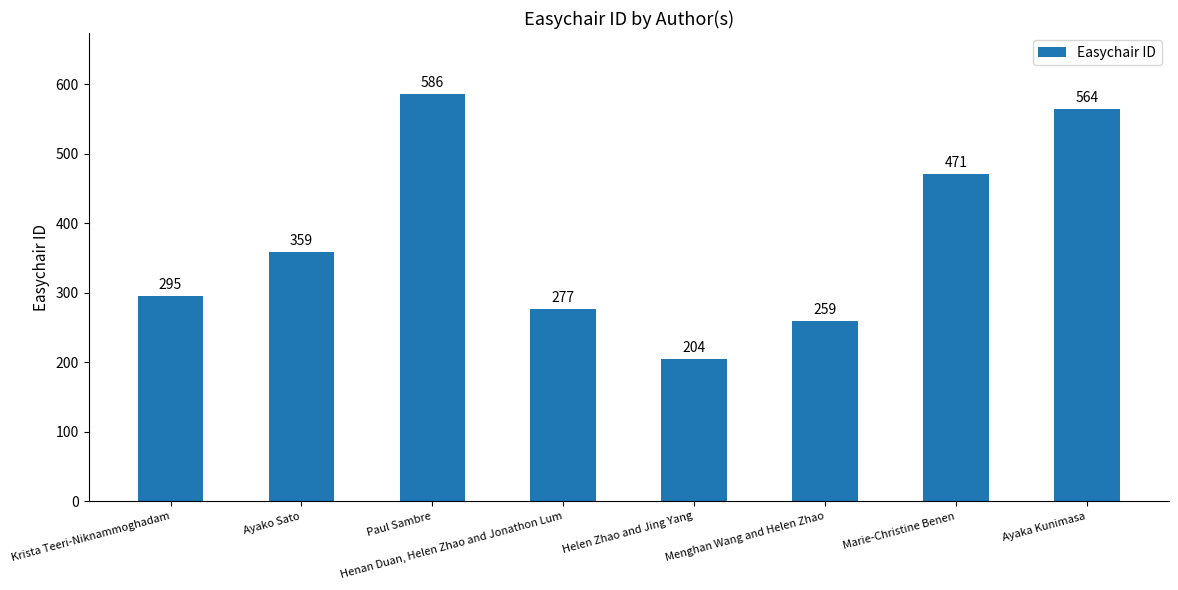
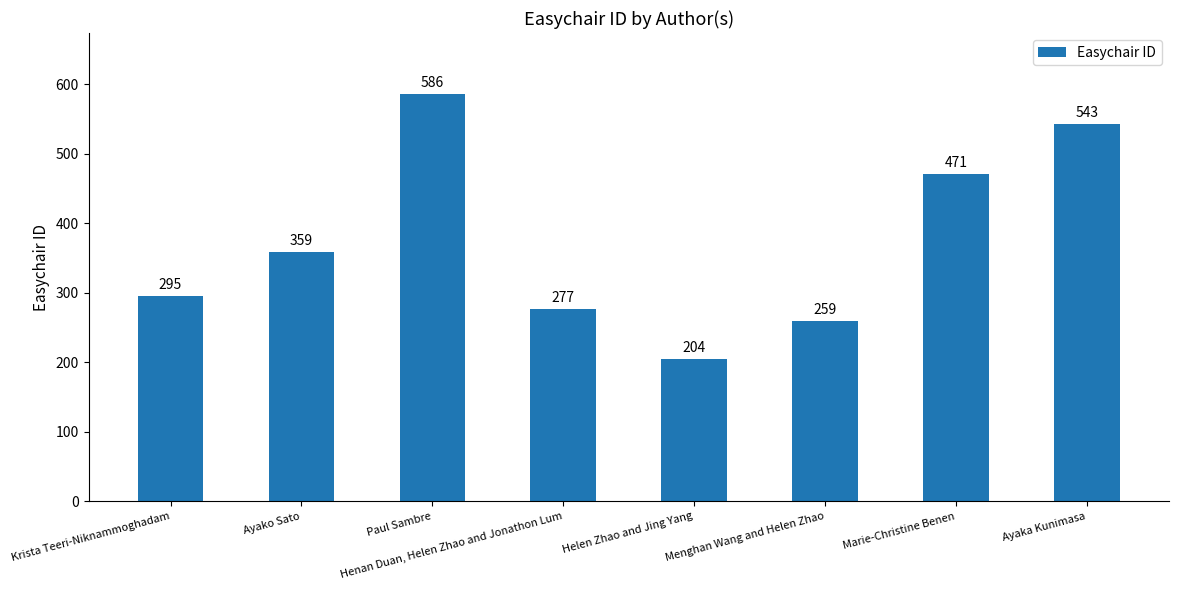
  {
    "Krista Teeri-Niknammoghadam": 295,
    "Ayako Sato": 359,
    "Paul Sambre": 586,
    "Henan Duan, Helen Zhao and Jonathon Lum": 277,
    "Helen Zhao and Jing Yang": 204,
    "Menghan Wang and Helen Zhao": 259,
    "Marie-Christine Benen": 471,
-   "Ayaka Kunimasa": 564
+   "Ayaka Kunimasa": 543
  }
